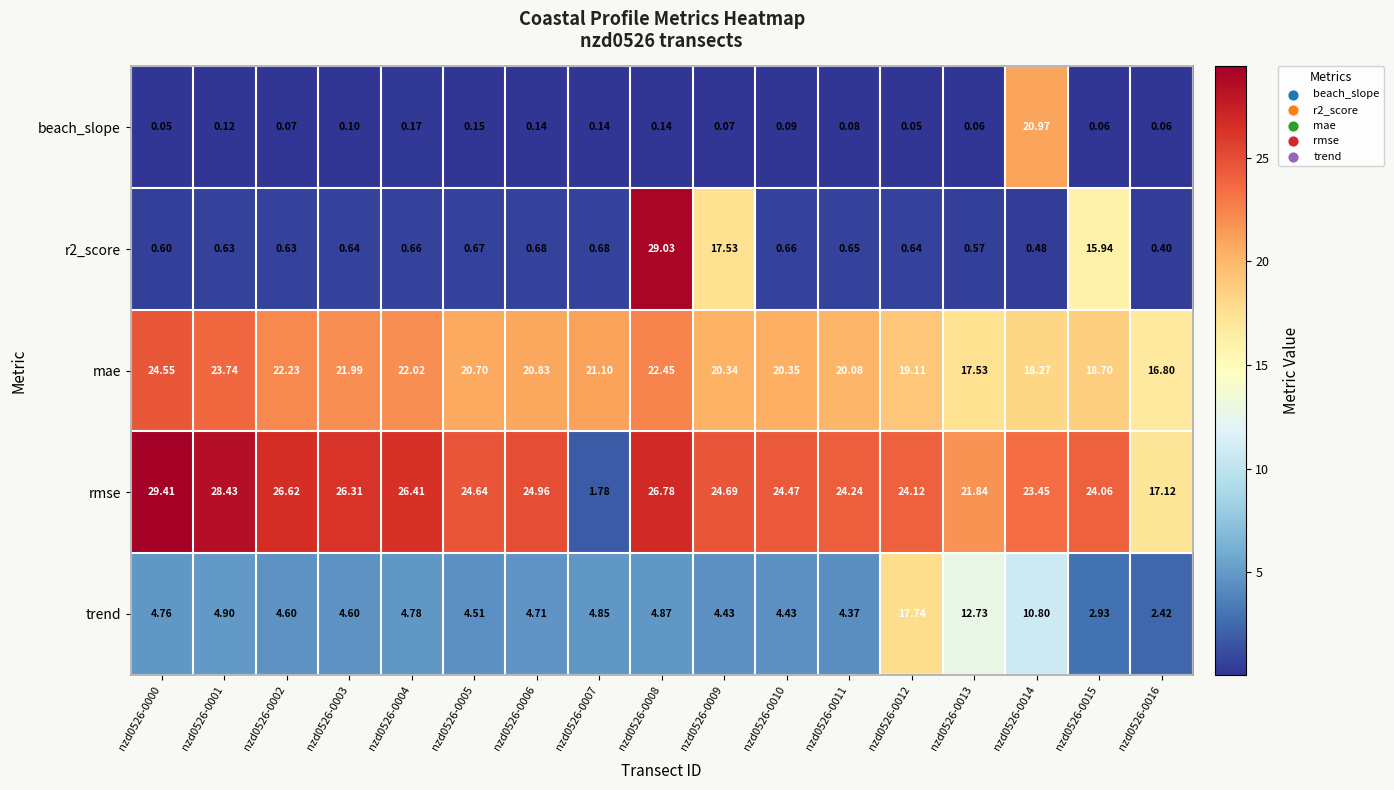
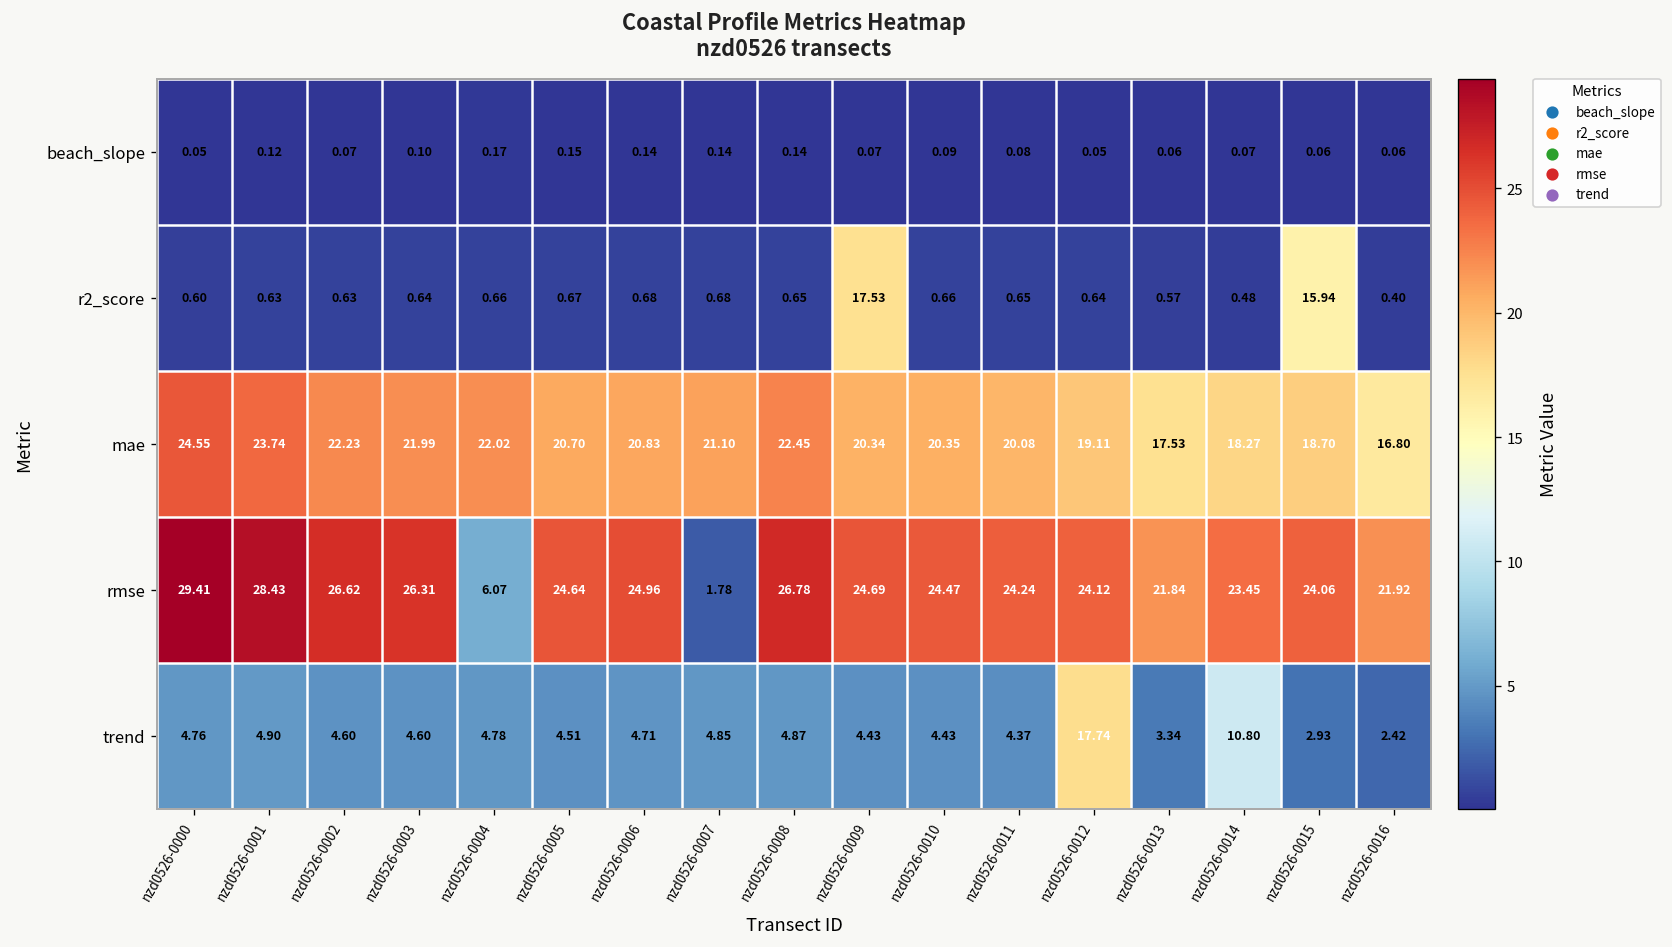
  {
    "beach_slope": {
      "nzd0526-0000": 0.05,
      "nzd0526-0001": 0.12,
      "nzd0526-0002": 0.07,
      "nzd0526-0003": 0.10,
      "nzd0526-0004": 0.17,
      "nzd0526-0005": 0.15,
      "nzd0526-0006": 0.14,
      "nzd0526-0007": 0.14,
      "nzd0526-0008": 0.14,
      "nzd0526-0009": 0.07,
      "nzd0526-0010": 0.09,
      "nzd0526-0011": 0.08,
      "nzd0526-0012": 0.05,
      "nzd0526-0013": 0.06,
-     "nzd0526-0014": 20.97,
+     "nzd0526-0014": 0.07,
      "nzd0526-0015": 0.06,
      "nzd0526-0016": 0.06
    },
    "r2_score": {
      "nzd0526-0000": 0.60,
      "nzd0526-0001": 0.63,
      "nzd0526-0002": 0.63,
      "nzd0526-0003": 0.64,
      "nzd0526-0004": 0.66,
      "nzd0526-0005": 0.67,
      "nzd0526-0006": 0.68,
      "nzd0526-0007": 0.68,
-     "nzd0526-0008": 29.03,
+     "nzd0526-0008": 0.65,
      "nzd0526-0009": 17.53,
      "nzd0526-0010": 0.66,
      "nzd0526-0011": 0.65,
      "nzd0526-0012": 0.64,
      "nzd0526-0013": 0.57,
      "nzd0526-0014": 0.48,
      "nzd0526-0015": 15.94,
      "nzd0526-0016": 0.40
    },
    "mae": {
      "nzd0526-0000": 24.55,
      "nzd0526-0001": 23.74,
      "nzd0526-0002": 22.23,
      "nzd0526-0003": 21.99,
      "nzd0526-0004": 22.02,
      "nzd0526-0005": 20.70,
      "nzd0526-0006": 20.83,
      "nzd0526-0007": 21.10,
      "nzd0526-0008": 22.45,
      "nzd0526-0009": 20.34,
      "nzd0526-0010": 20.35,
      "nzd0526-0011": 20.08,
      "nzd0526-0012": 19.11,
      "nzd0526-0013": 17.53,
      "nzd0526-0014": 18.27,
      "nzd0526-0015": 18.70,
      "nzd0526-0016": 16.80
    },
    "rmse": {
      "nzd0526-0000": 29.41,
      "nzd0526-0001": 28.43,
      "nzd0526-0002": 26.62,
      "nzd0526-0003": 26.31,
-     "nzd0526-0004": 26.41,
+     "nzd0526-0004": 6.07,
      "nzd0526-0005": 24.64,
      "nzd0526-0006": 24.96,
      "nzd0526-0007": 1.78,
      "nzd0526-0008": 26.78,
      "nzd0526-0009": 24.69,
      "nzd0526-0010": 24.47,
      "nzd0526-0011": 24.24,
      "nzd0526-0012": 24.12,
      "nzd0526-0013": 21.84,
      "nzd0526-0014": 23.45,
      "nzd0526-0015": 24.06,
-     "nzd0526-0016": 17.12
+     "nzd0526-0016": 21.92
    },
    "trend": {
      "nzd0526-0000": 4.76,
      "nzd0526-0001": 4.90,
      "nzd0526-0002": 4.60,
      "nzd0526-0003": 4.60,
      "nzd0526-0004": 4.78,
      "nzd0526-0005": 4.51,
      "nzd0526-0006": 4.71,
      "nzd0526-0007": 4.85,
      "nzd0526-0008": 4.87,
      "nzd0526-0009": 4.43,
      "nzd0526-0010": 4.43,
      "nzd0526-0011": 4.37,
      "nzd0526-0012": 17.74,
-     "nzd0526-0013": 12.73,
+     "nzd0526-0013": 3.34,
      "nzd0526-0014": 10.80,
      "nzd0526-0015": 2.93,
      "nzd0526-0016": 2.42
    }
  }
